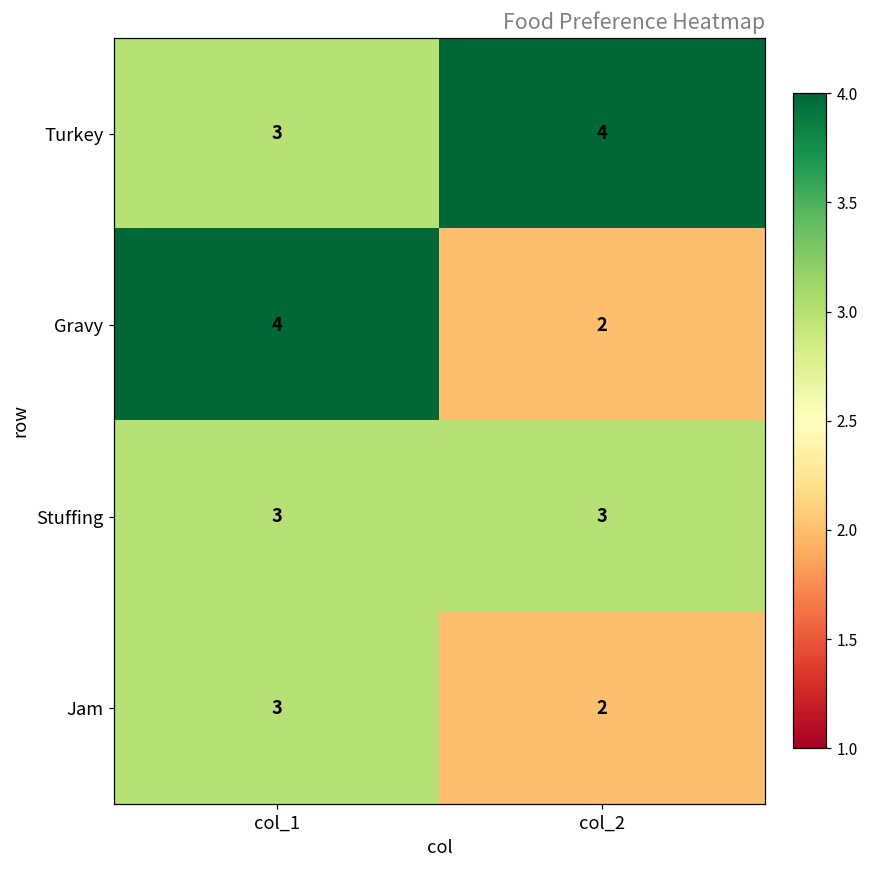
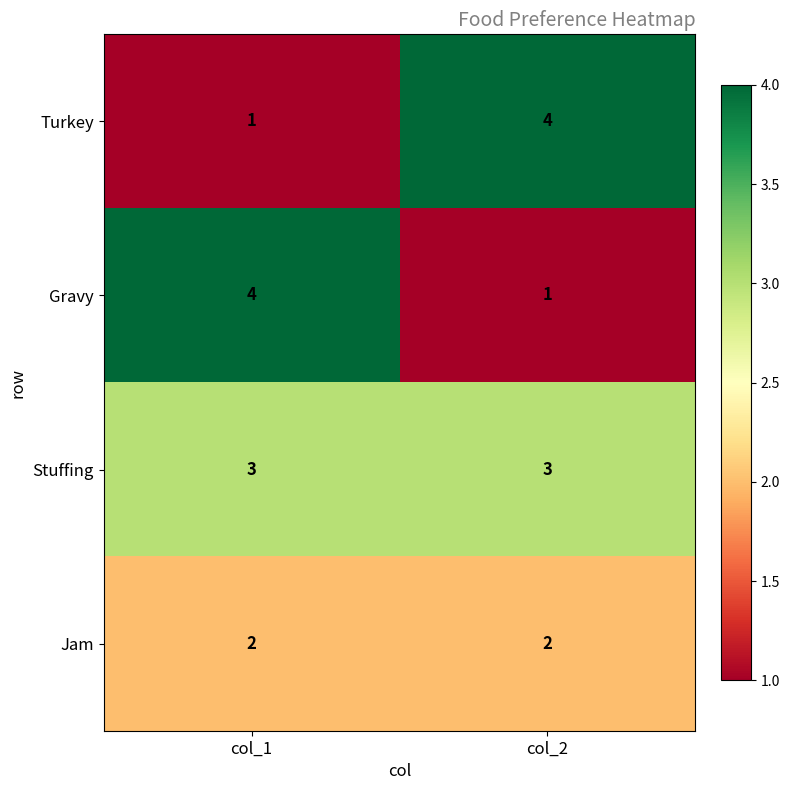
  {
    "Turkey": {
-     "col_1": 3,
+     "col_1": 1,
      "col_2": 4
    },
    "Gravy": {
      "col_1": 4,
-     "col_2": 2
+     "col_2": 1
    },
    "Stuffing": {
      "col_1": 3,
      "col_2": 3
    },
    "Jam": {
-     "col_1": 3,
+     "col_1": 2,
      "col_2": 2
    }
  }
